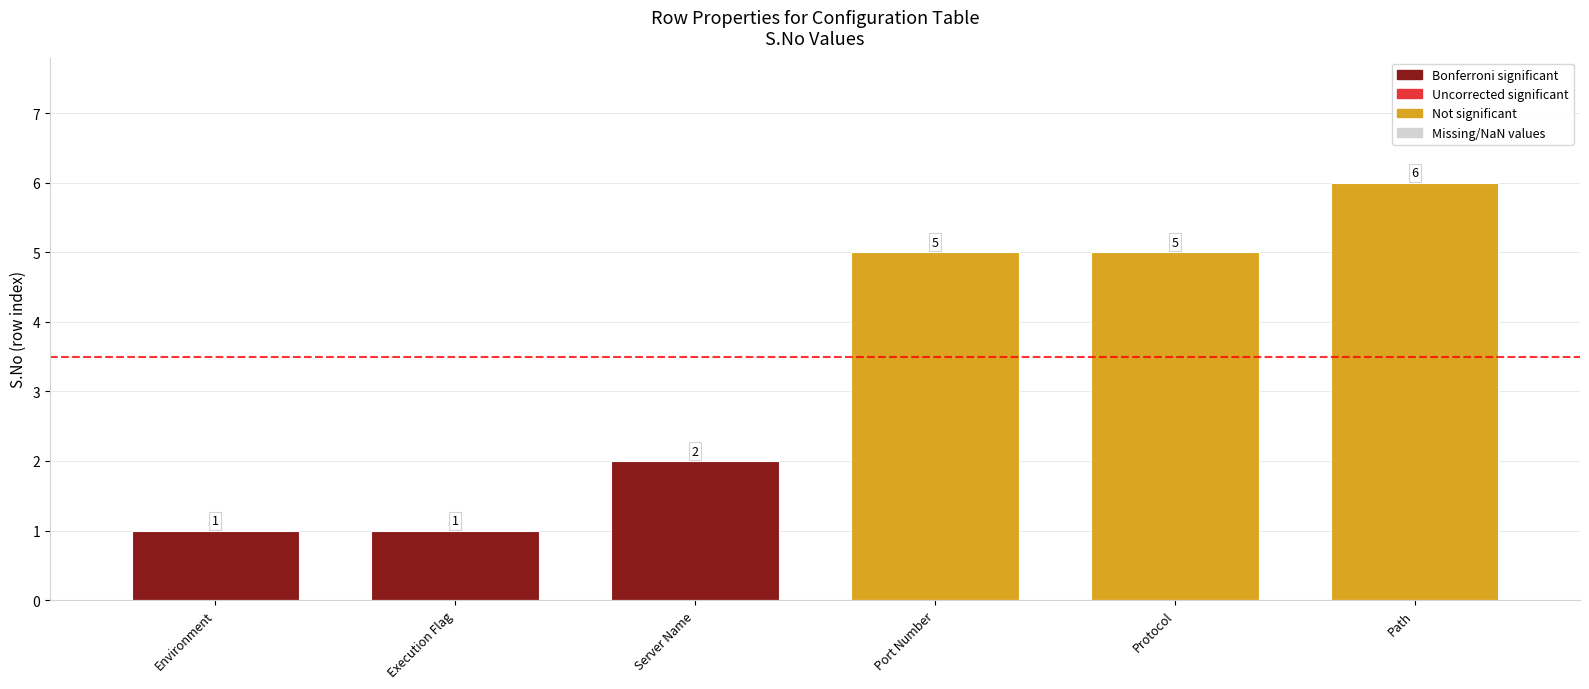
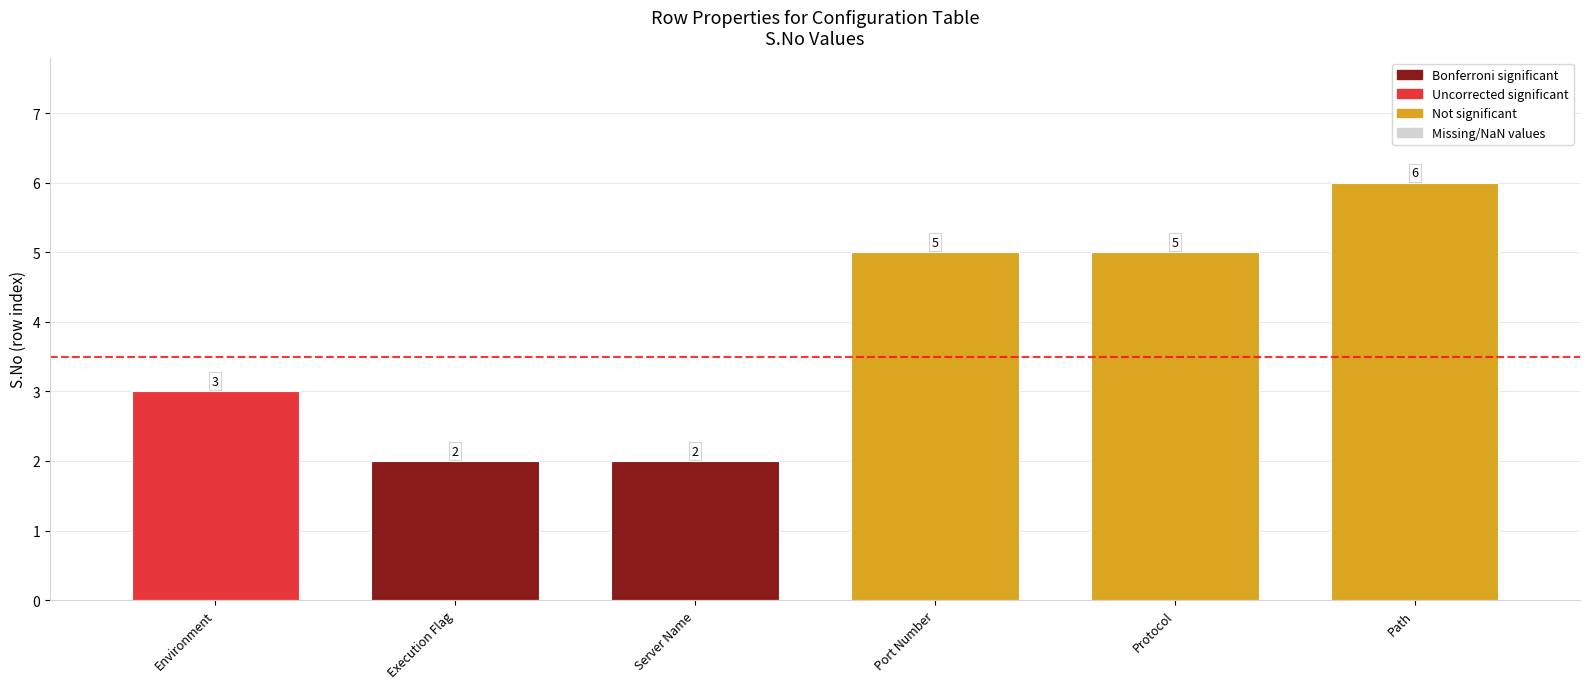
  {
-   "Environment": 1,
-   "Execution Flag": 1
+   "Environment": 3,
+   "Execution Flag": 2
  }
